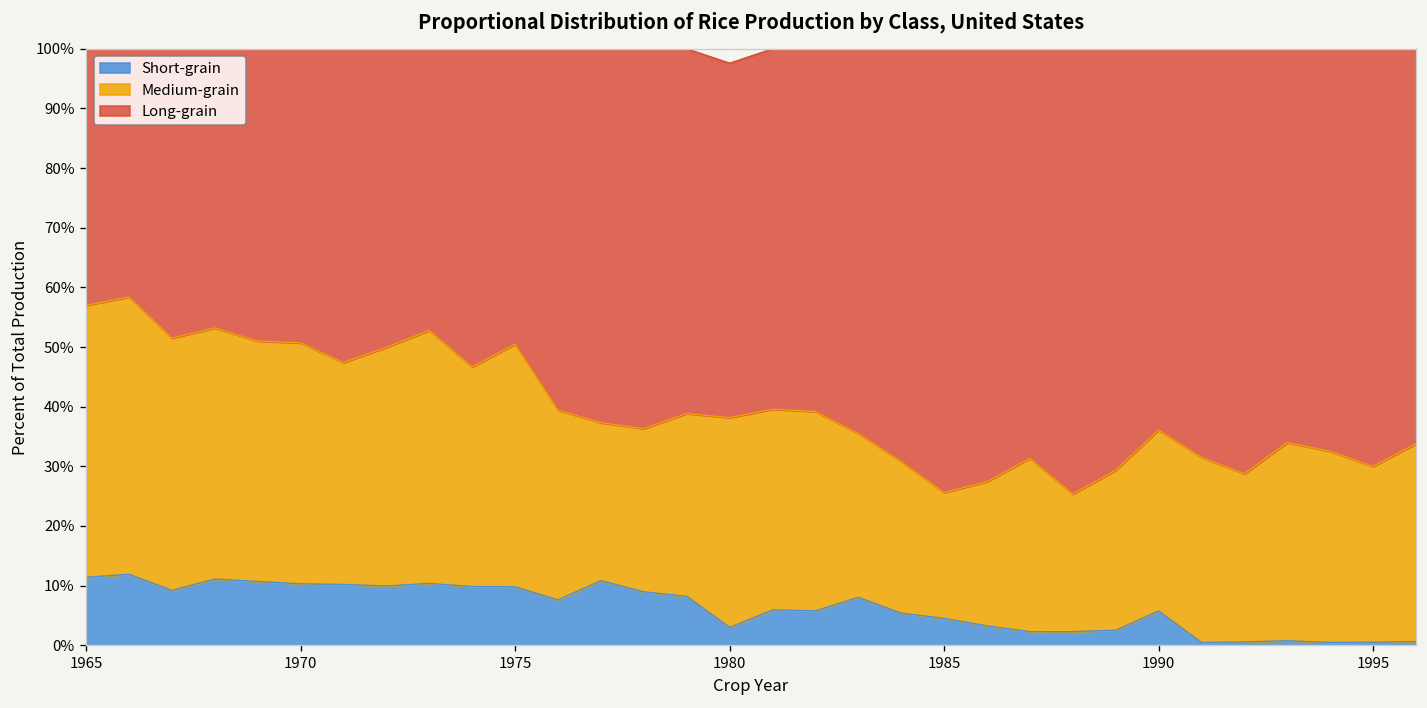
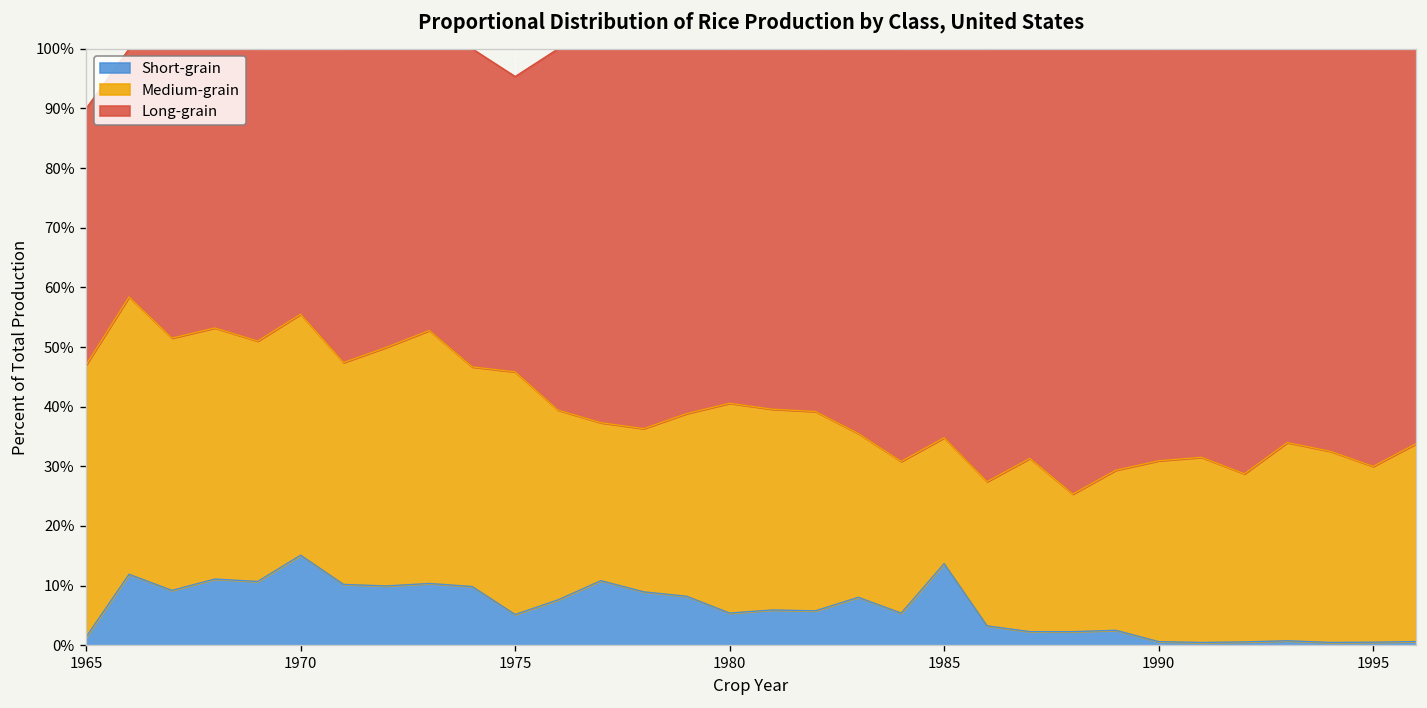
  {
    "Short-grain": {
-     "1965": "11%",
-     "1970": "10%",
-     "1975": "10%",
-     "1980": "3%",
-     "1985": "5%",
-     "1990": "6%",
+     "1965": "1%",
+     "1970": "15%",
+     "1975": "5%",
+     "1980": "5%",
+     "1985": "14%",
+     "1990": "1%",
      "1995": "1%"
    },
    "Medium-grain": {
      "1965": "46%",
      "1970": "40%",
      "1975": "41%",
      "1980": "35%",
      "1985": "21%",
      "1990": "30%",
      "1995": "29%"
    },
    "Long-grain": {
      "1965": "43%",
      "1975": "50%",
      "1980": "59%",
      "1995": "70%"
    }
  }
